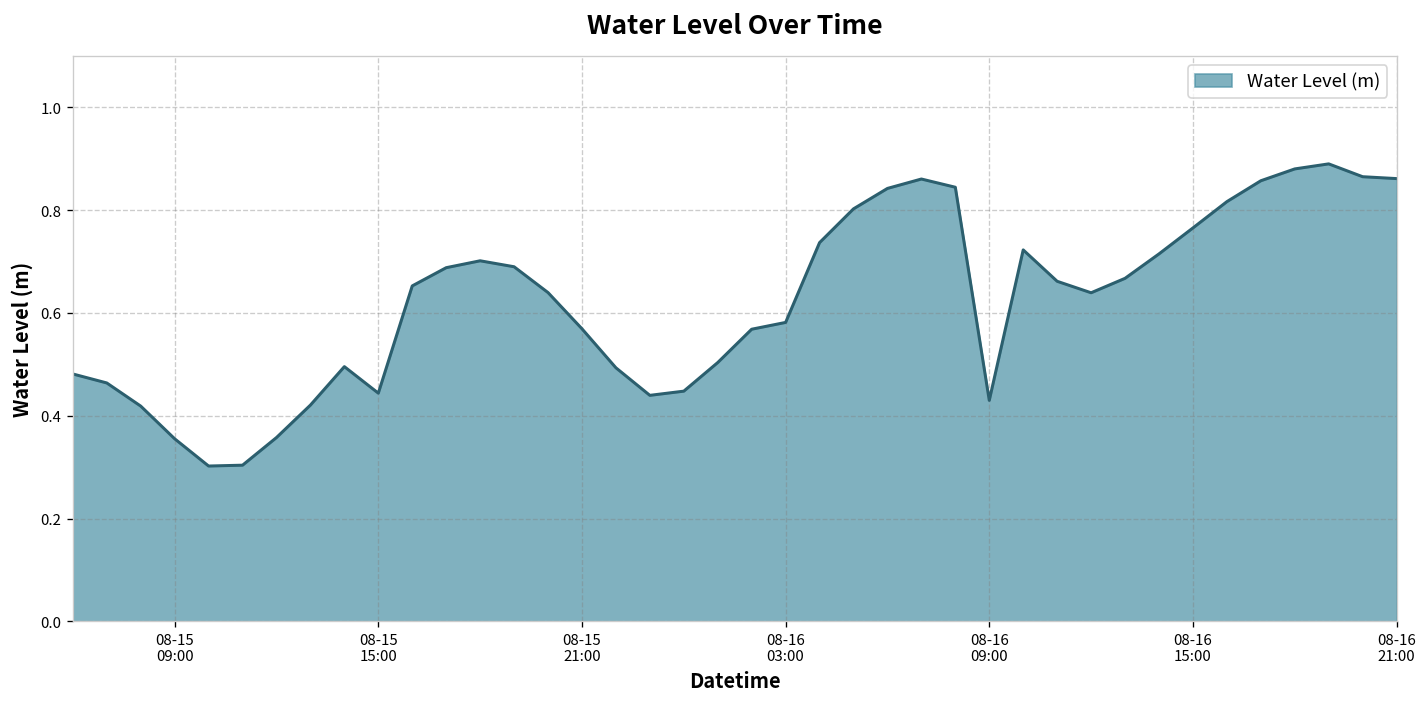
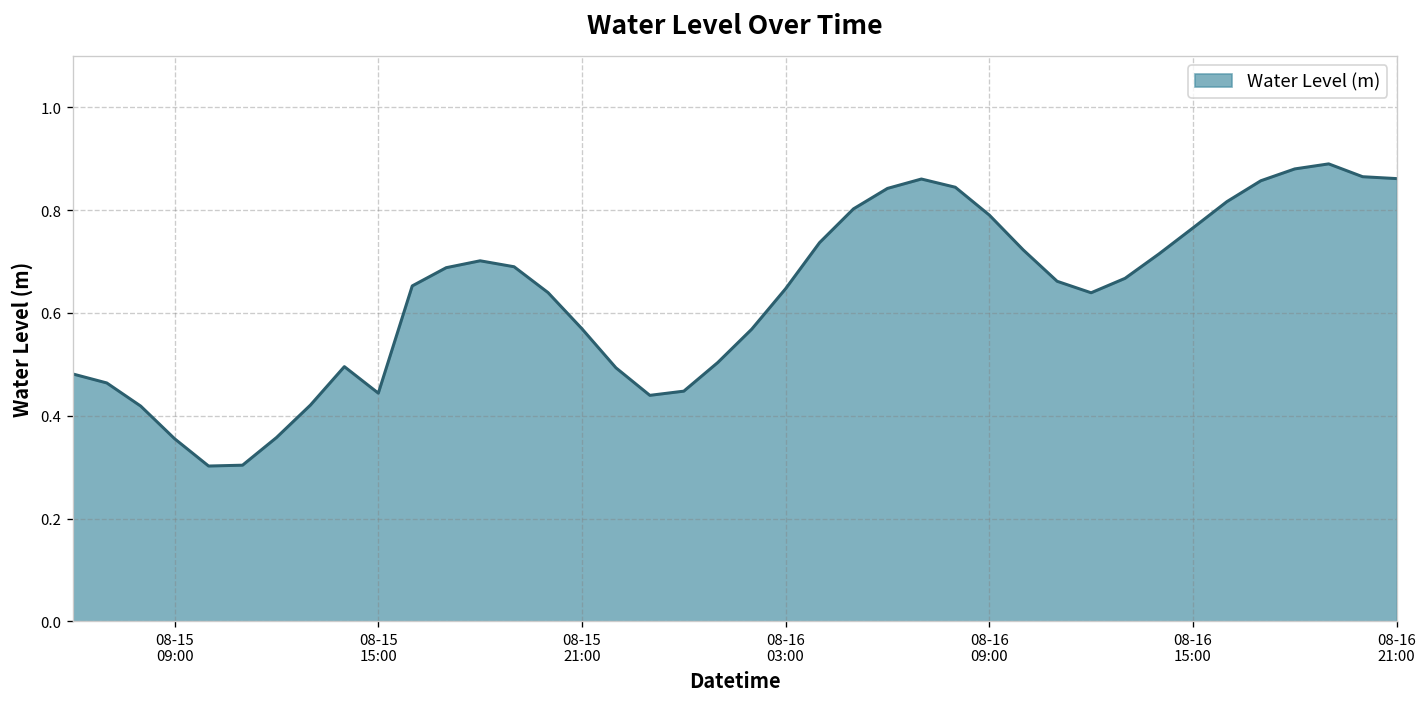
  {
    "08-15 09:00": 0.36,
    "08-15 15:00": 0.44,
    "08-15 21:00": 0.57,
-   "08-16 03:00": 0.58,
-   "08-16 09:00": 0.43,
+   "08-16 03:00": 0.65,
+   "08-16 09:00": 0.79,
    "08-16 15:00": 0.77,
    "08-16 21:00": 0.86
  }
